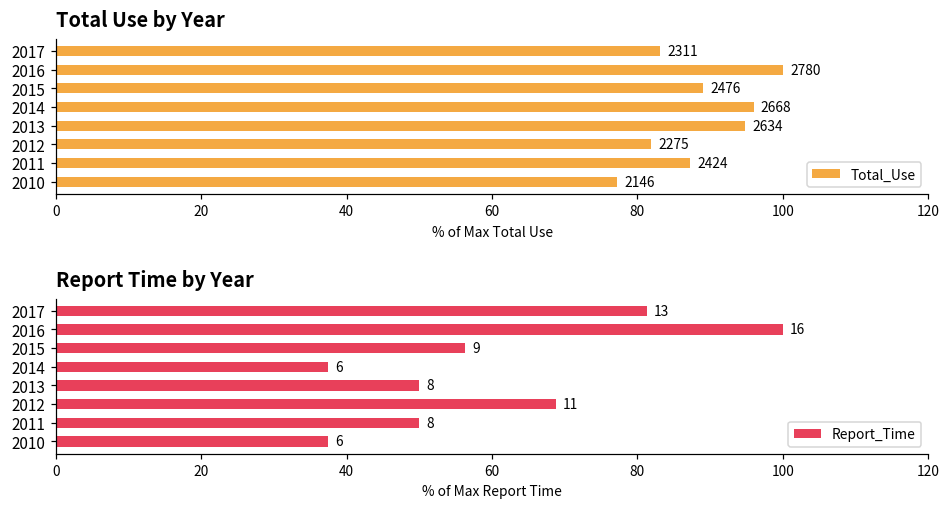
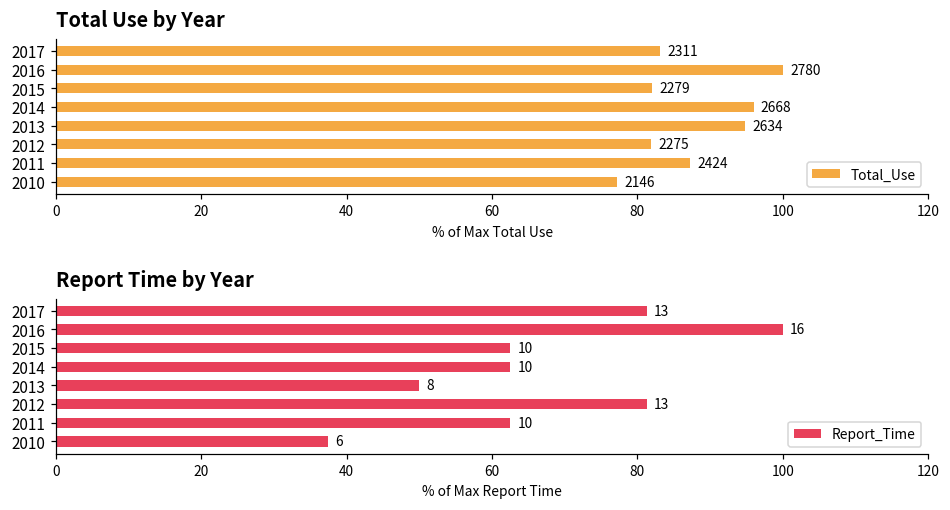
  {
    "Total Use by Year": {
-     "2015": 2476
+     "2015": 2279
    },
    "Report Time by Year": {
-     "2015": 9,
-     "2014": 6,
-     "2012": 11,
-     "2011": 8
+     "2015": 10,
+     "2014": 10,
+     "2012": 13,
+     "2011": 10
    }
  }
